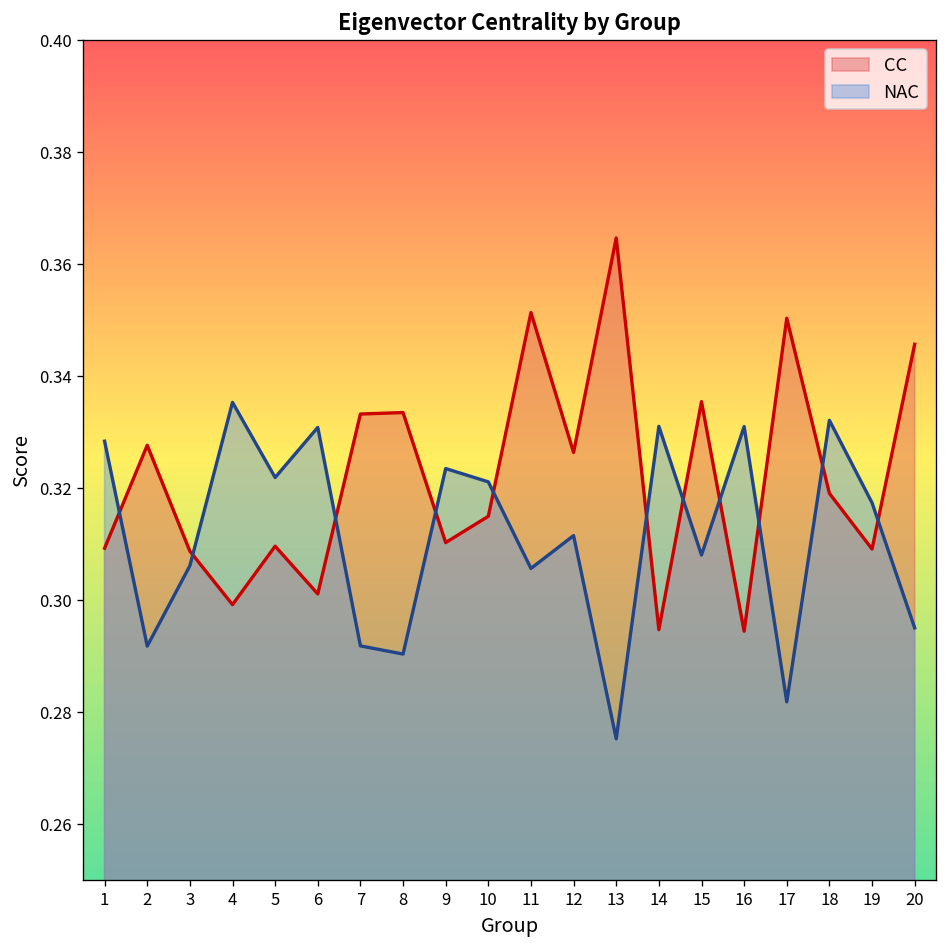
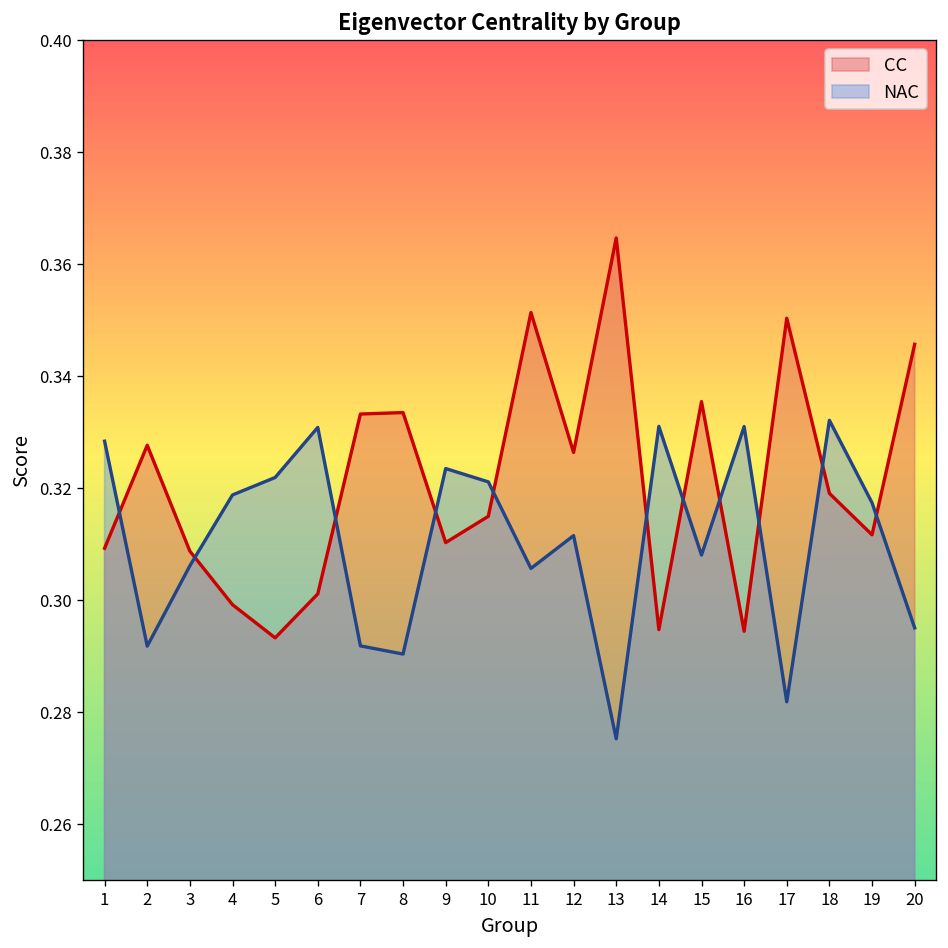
  {
    "CC": {
      "1": 0.309,
      "2": 0.328,
      "3": 0.309,
      "4": 0.299,
-     "5": 0.310,
+     "5": 0.293,
      "6": 0.301,
      "7": 0.333,
      "8": 0.334,
      "9": 0.310,
      "10": 0.315,
      "11": 0.351,
      "12": 0.326,
      "13": 0.365,
      "14": 0.295,
      "15": 0.335,
      "16": 0.294,
      "17": 0.350,
      "18": 0.319,
-     "19": 0.309,
+     "19": 0.312,
      "20": 0.346
    },
    "NAC": {
      "1": 0.328,
      "2": 0.292,
      "3": 0.306,
-     "4": 0.335,
+     "4": 0.319,
      "5": 0.322,
      "6": 0.331,
      "7": 0.292,
      "8": 0.290,
      "9": 0.324,
      "10": 0.321,
      "11": 0.306,
      "12": 0.312,
      "13": 0.275,
      "14": 0.331,
      "15": 0.308,
      "16": 0.331,
      "17": 0.282,
      "18": 0.332,
      "19": 0.317,
      "20": 0.295
    }
  }
